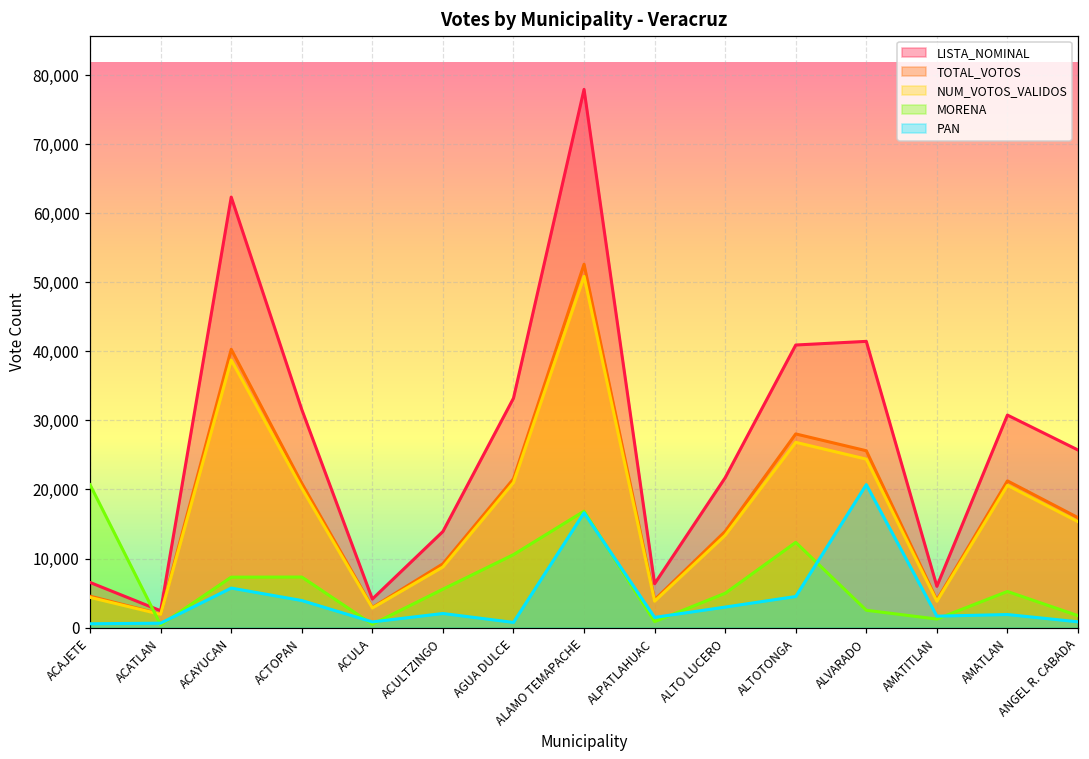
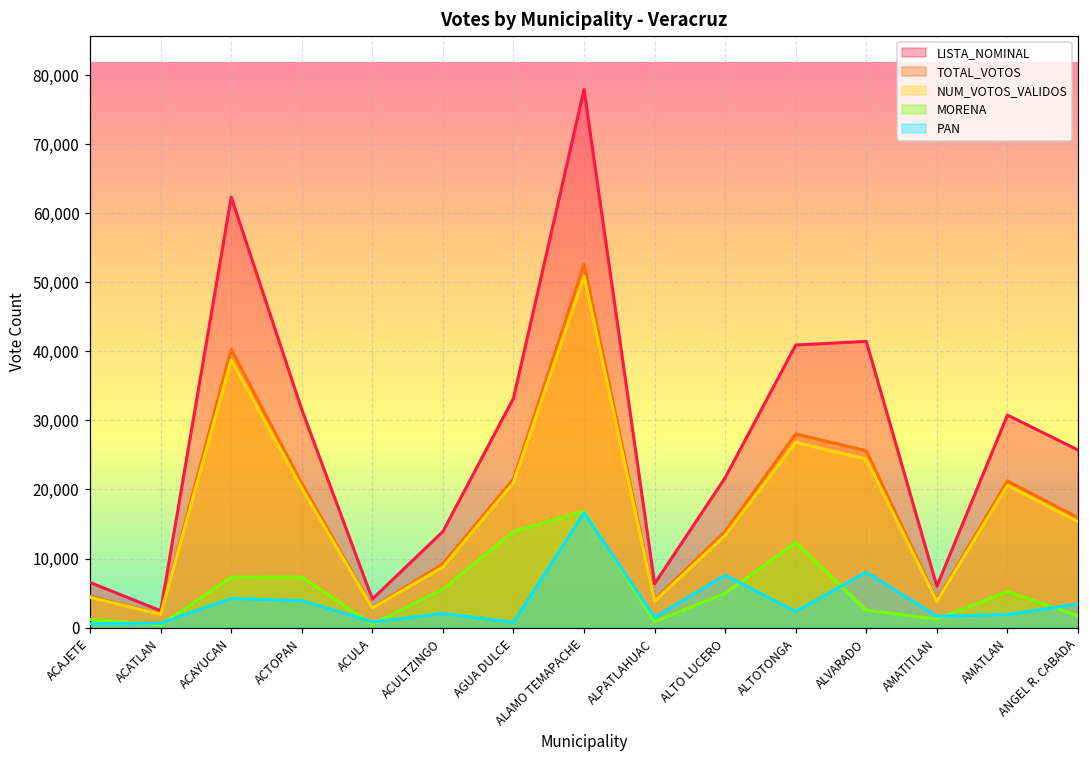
  {
    "MORENA": {
-     "ACAJETE": "21,000",
+     "ACAJETE": "1,000",
      "ACAYUCAN": "7,000",
      "ACTOPAN": "7,000",
      "ACULTZINGO": "6,000",
-     "AGUA DULCE": "11,000",
+     "AGUA DULCE": "14,000",
      "ALPATLAHUAC": "1,000",
      "ALTO LUCERO": "5,000",
      "ALTOTONGA": "12,000",
      "ALVARADO": "3,000",
      "AMATITLAN": "1,000",
      "AMATLAN": "5,000",
      "ANGEL R. CABADA": "2,000"
    },
    "PAN": {
      "ACAJETE": "1,000",
-     "ACAYUCAN": "6,000",
+     "ACAYUCAN": "4,000",
      "ACTOPAN": "4,000",
      "ACULTZINGO": "2,000",
      "AGUA DULCE": "1,000",
      "ALPATLAHUAC": "1,000",
-     "ALTO LUCERO": "3,000",
-     "ALTOTONGA": "5,000",
-     "ALVARADO": "21,000",
+     "ALTO LUCERO": "8,000",
+     "ALTOTONGA": "2,000",
+     "ALVARADO": "8,000",
      "AMATITLAN": "2,000",
      "AMATLAN": "2,000",
-     "ANGEL R. CABADA": "1,000"
+     "ANGEL R. CABADA": "3,000"
    }
  }
